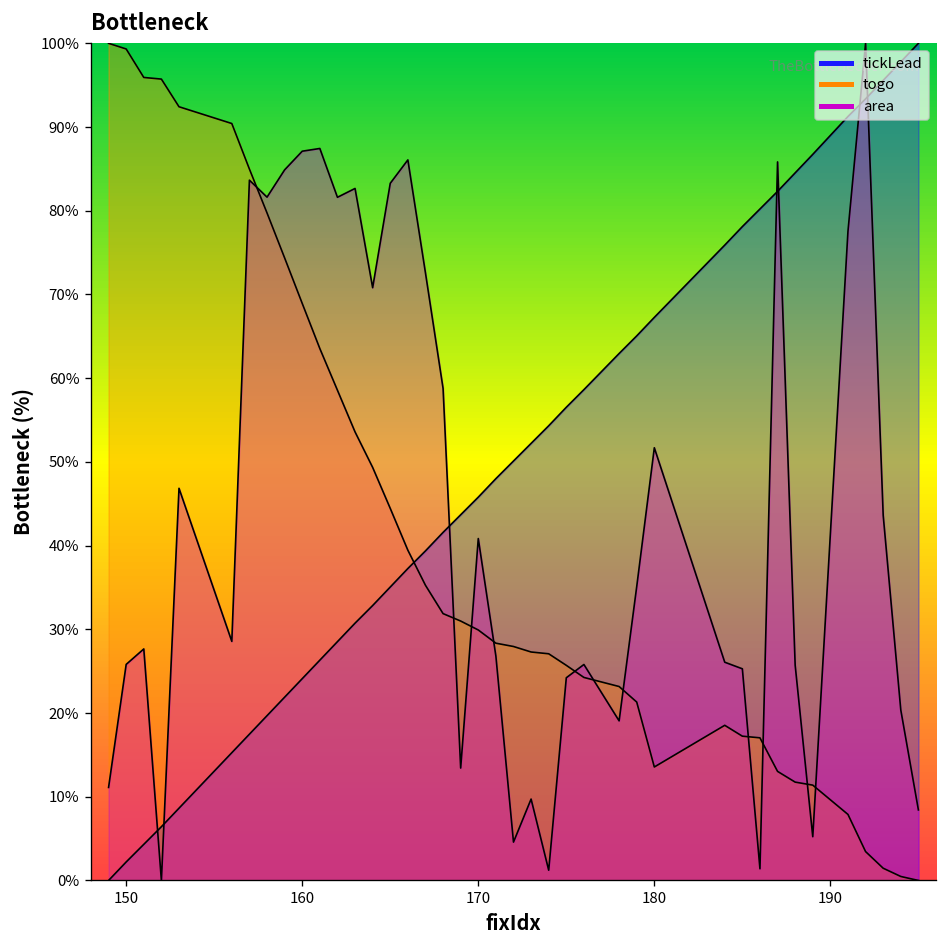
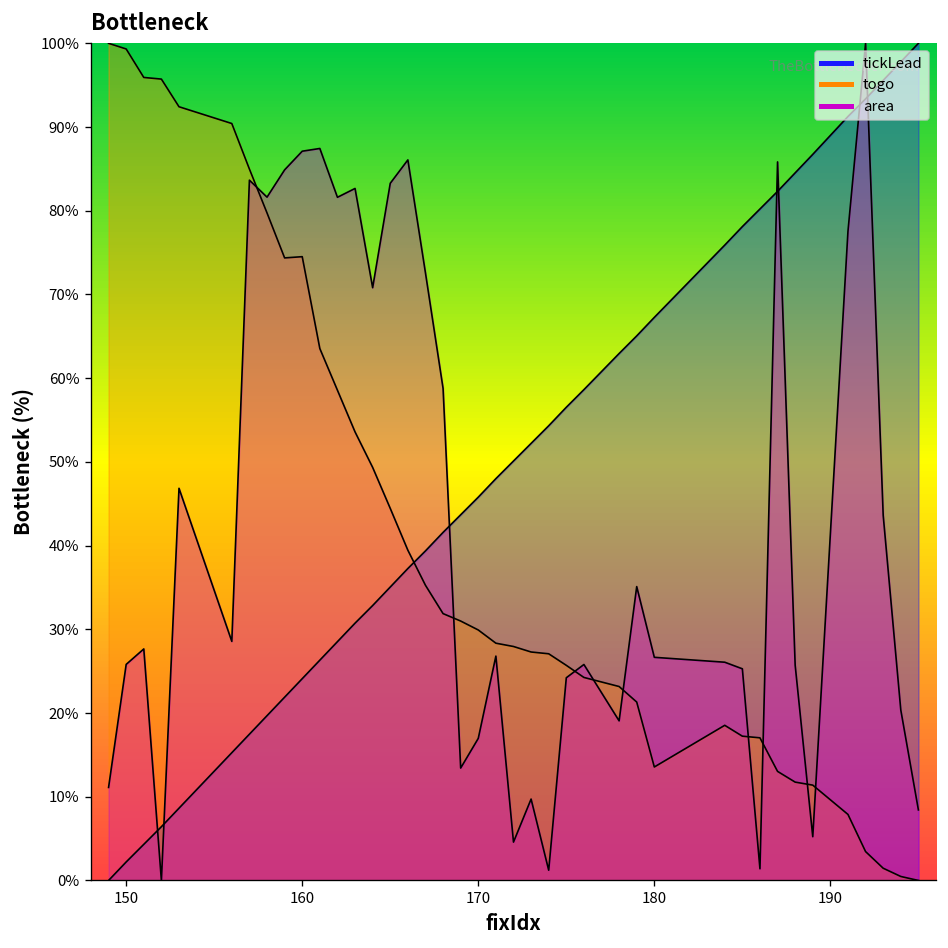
  {
    "tickLead": {
      "150": "2%",
      "160": "24%",
      "170": "46%",
      "180": "67%"
    },
    "togo": {
      "150": "99%",
-     "160": "69%",
+     "160": "75%",
      "170": "30%",
      "180": "14%"
    },
    "area": {
      "150": "26%",
      "160": "87%",
-     "170": "41%",
-     "180": "52%"
+     "170": "17%",
+     "180": "27%"
    }
  }
